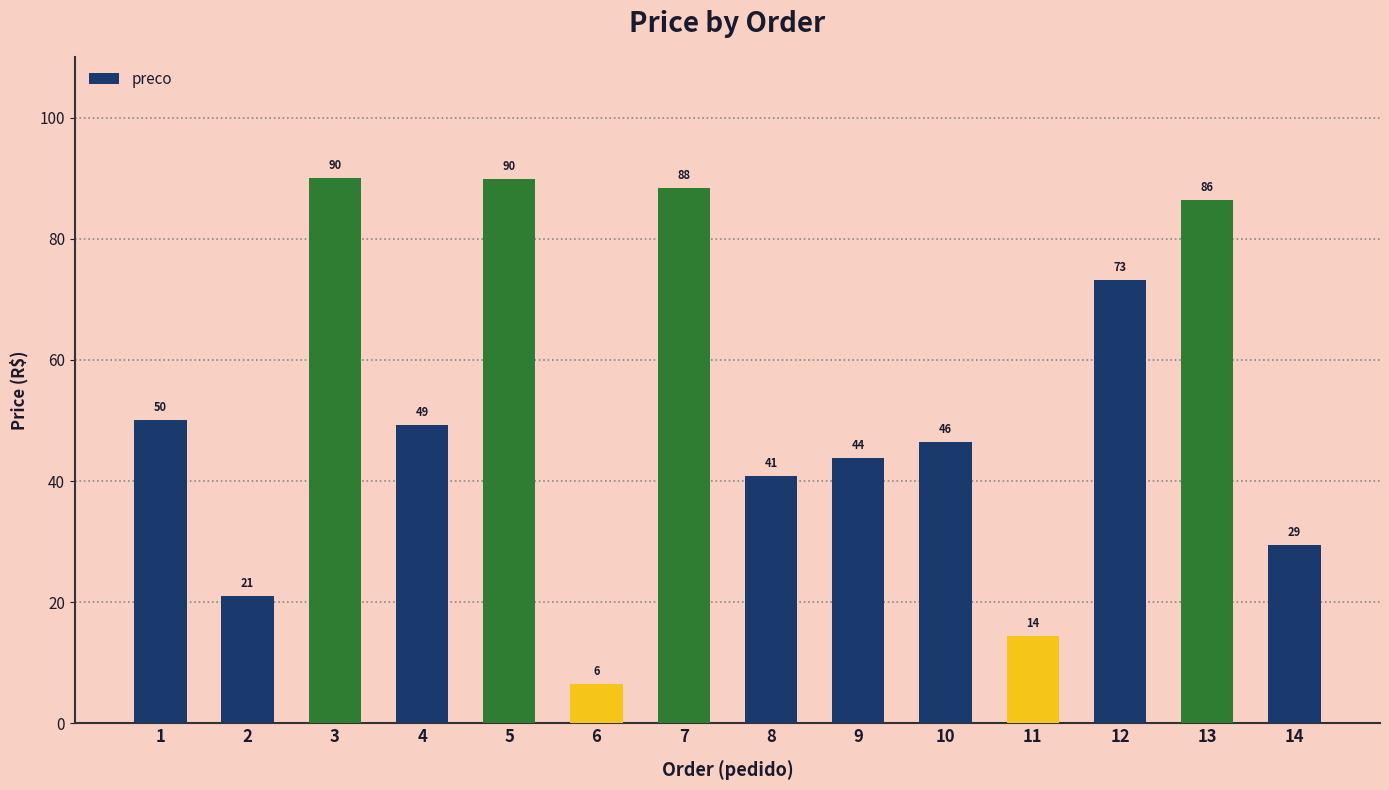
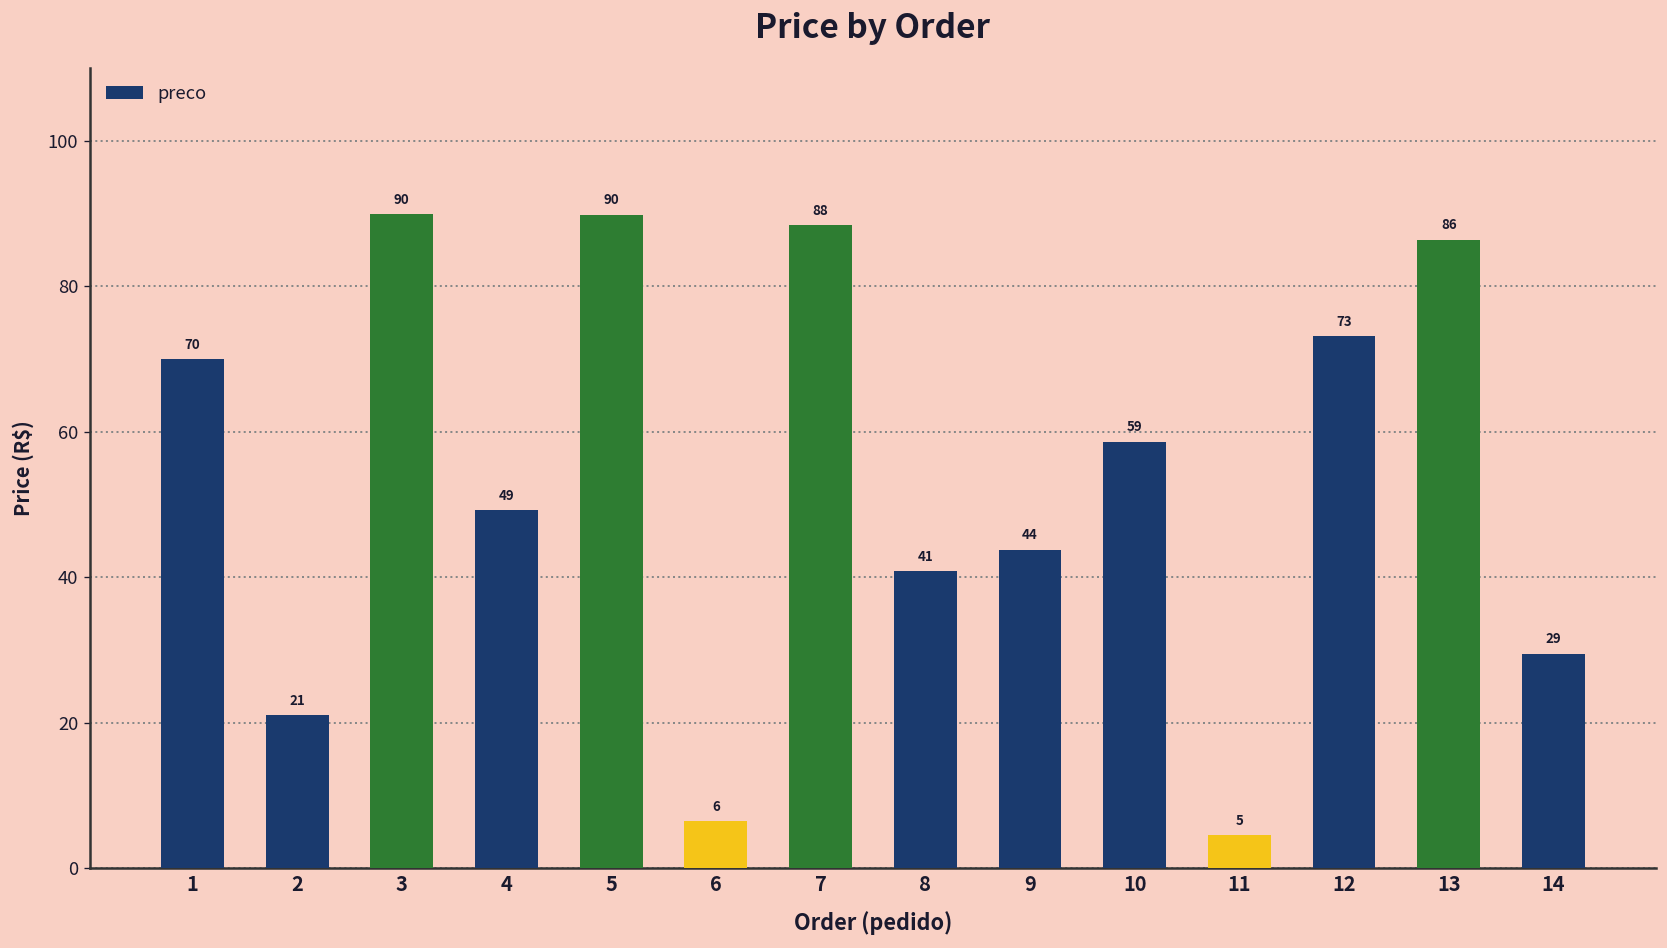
  {
-   "1": 50,
+   "1": 70,
    "2": 21,
    "3": 90,
    "4": 49,
    "5": 90,
    "6": 6,
    "7": 88,
    "8": 41,
    "9": 44,
-   "10": 46,
-   "11": 14,
+   "10": 59,
+   "11": 5,
    "12": 73,
    "13": 86,
    "14": 29
  }
